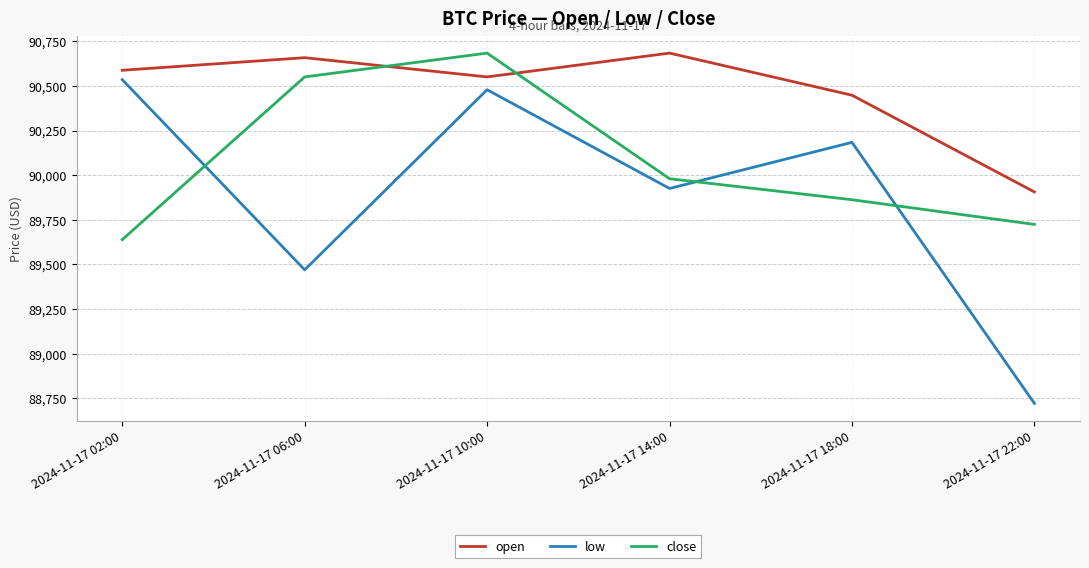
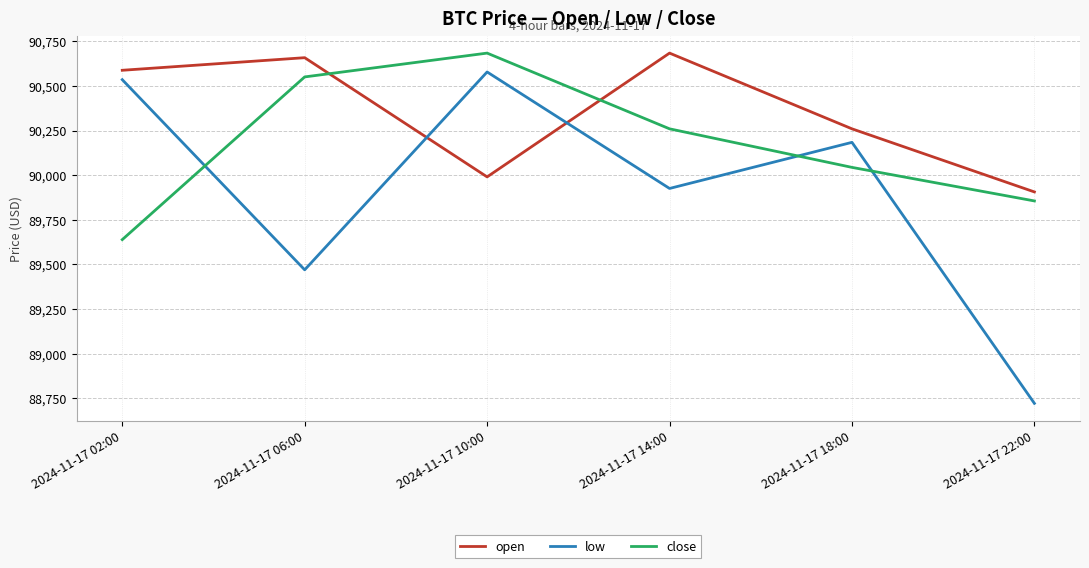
  {
    "open": {
      "2024-11-17 02:00": "90,590",
      "2024-11-17 06:00": "90,660",
-     "2024-11-17 10:00": "90,550",
+     "2024-11-17 10:00": "89,990",
      "2024-11-17 14:00": "90,680",
-     "2024-11-17 18:00": "90,450",
+     "2024-11-17 18:00": "90,260",
      "2024-11-17 22:00": "89,910"
    },
    "low": {
      "2024-11-17 02:00": "90,540",
      "2024-11-17 06:00": "89,470",
-     "2024-11-17 10:00": "90,480",
+     "2024-11-17 10:00": "90,580",
      "2024-11-17 14:00": "89,930",
      "2024-11-17 18:00": "90,180",
      "2024-11-17 22:00": "88,720"
    },
    "close": {
      "2024-11-17 02:00": "89,640",
      "2024-11-17 06:00": "90,550",
      "2024-11-17 10:00": "90,680",
-     "2024-11-17 14:00": "89,980",
-     "2024-11-17 18:00": "89,860",
-     "2024-11-17 22:00": "89,720"
+     "2024-11-17 14:00": "90,260",
+     "2024-11-17 18:00": "90,040",
+     "2024-11-17 22:00": "89,860"
    }
  }
